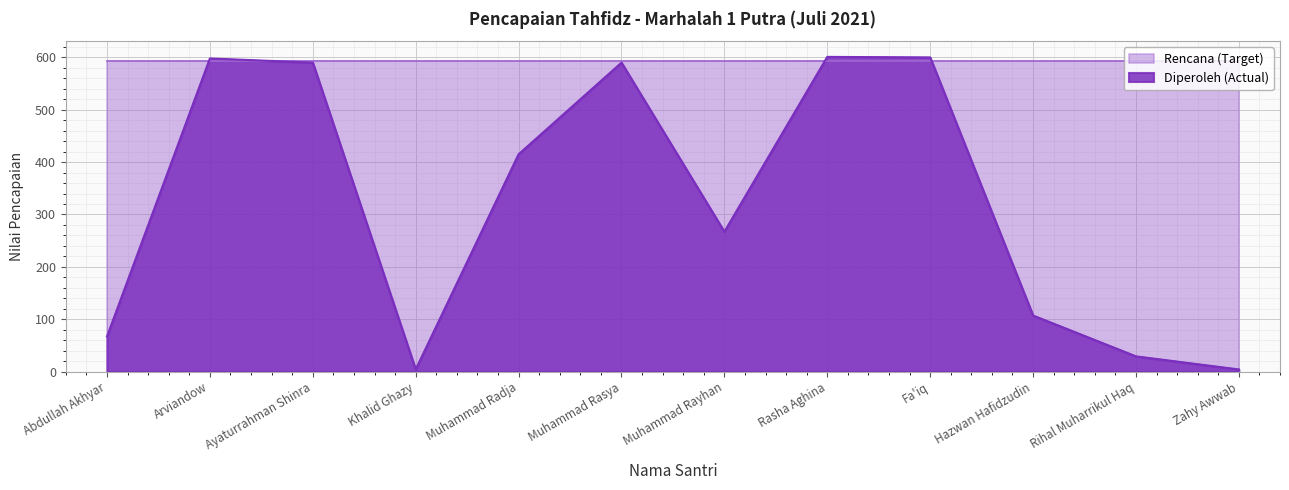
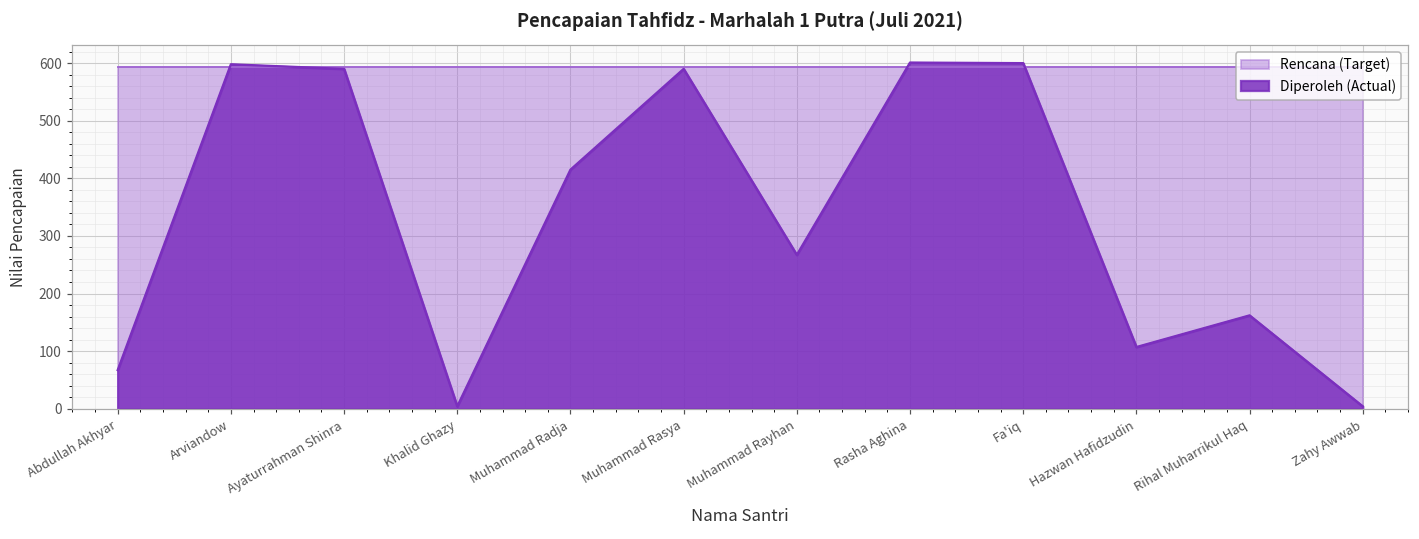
  {
    "Rencana (Target)": {
      "Abdullah Akhyar": 590,
      "Khalid Ghazy": 590,
      "Muhammad Radja": 590,
      "Muhammad Rayhan": 590,
      "Rasha Aghina": 590,
      "Fa'iq": 590,
      "Hazwan Hafidzudin": 590
    },
    "Diperoleh (Actual)": {
      "Abdullah Akhyar": 70,
      "Khalid Ghazy": 0,
      "Muhammad Radja": 420,
      "Muhammad Rayhan": 270,
      "Rasha Aghina": 600,
      "Fa'iq": 600,
      "Hazwan Hafidzudin": 110,
-     "Rihal Muharrikul Haq": 30,
+     "Rihal Muharrikul Haq": 160,
      "Zahy Awwab": 0
    }
  }
